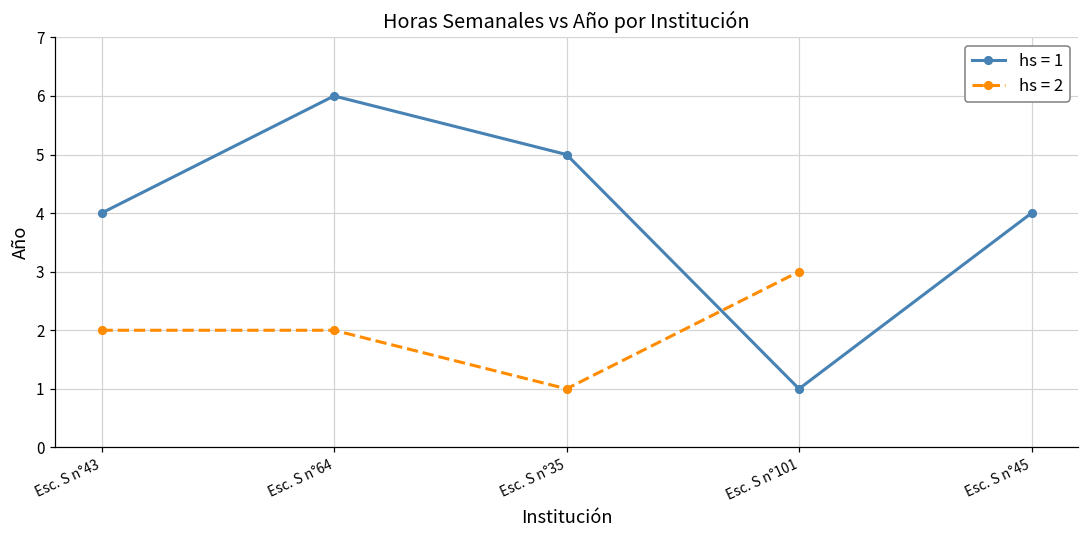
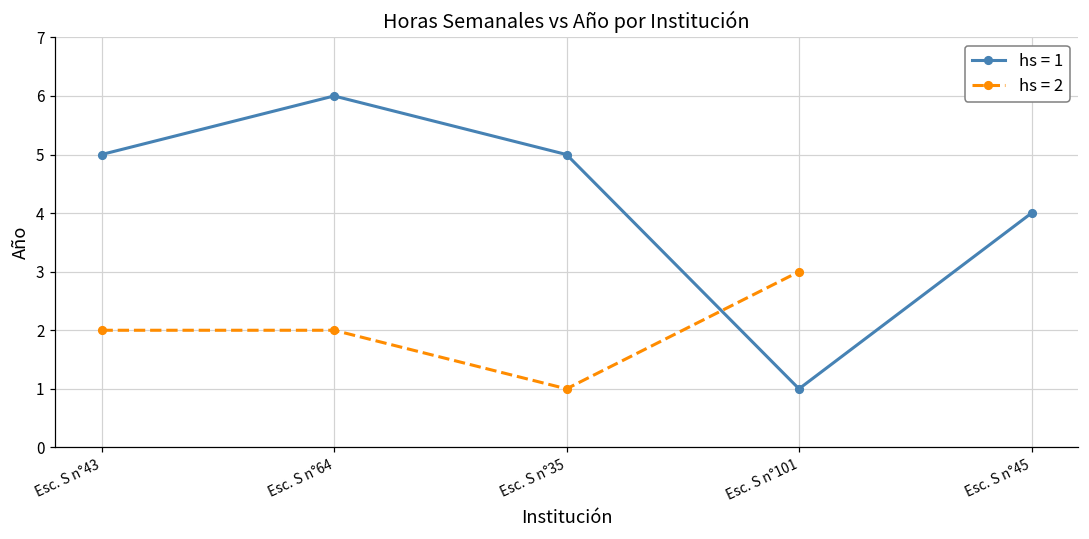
  {
    "hs = 1": {
-     "Esc. S n°43": 4,
+     "Esc. S n°43": 5,
      "Esc. S n°64": 6,
      "Esc. S n°35": 5,
      "Esc. S n°101": 1,
      "Esc. S n°45": 4
    },
    "hs = 2": {
      "Esc. S n°43": 2,
      "Esc. S n°64": 2,
      "Esc. S n°35": 1,
      "Esc. S n°101": 3
    }
  }
